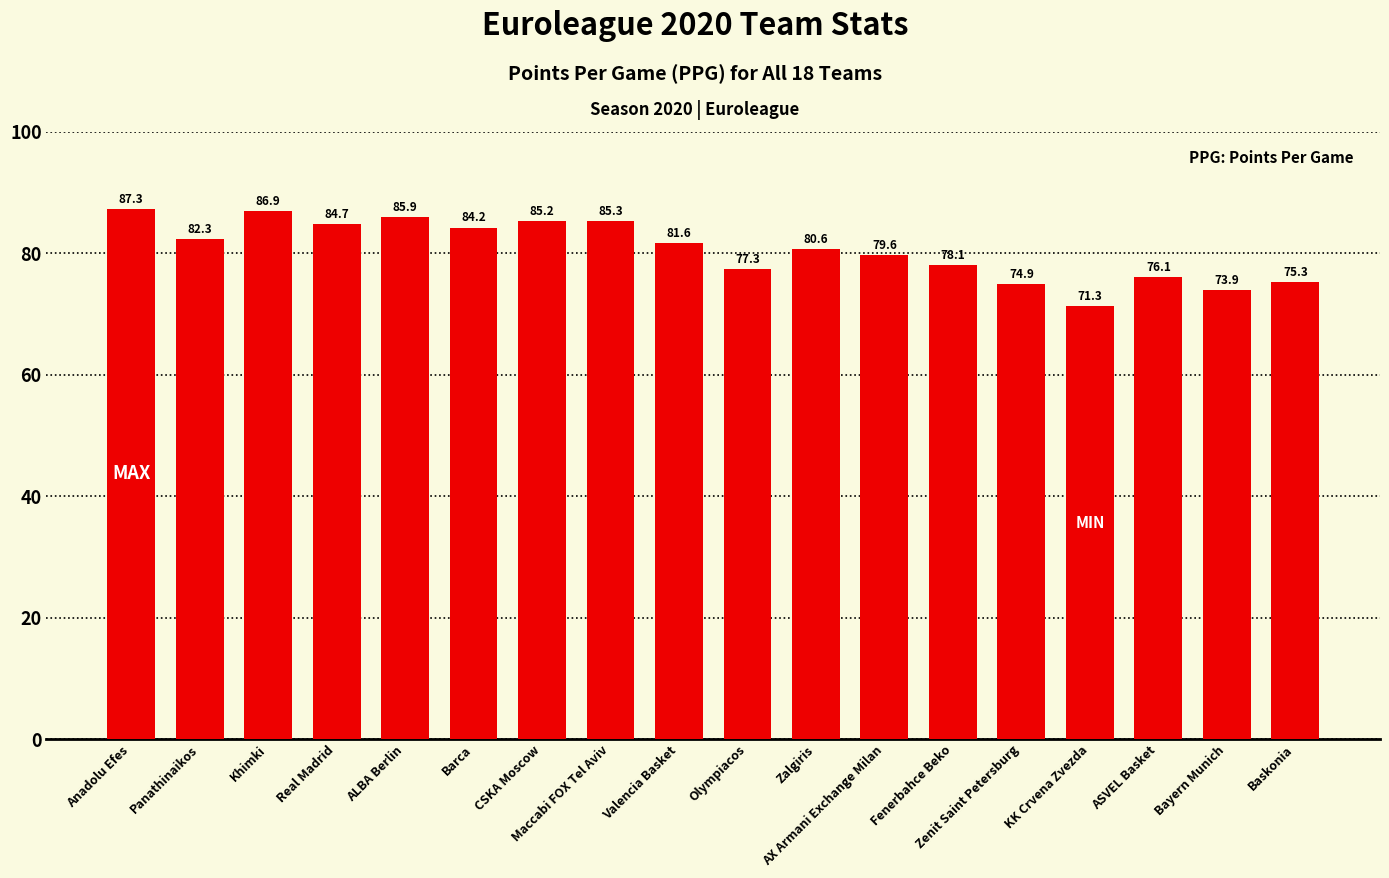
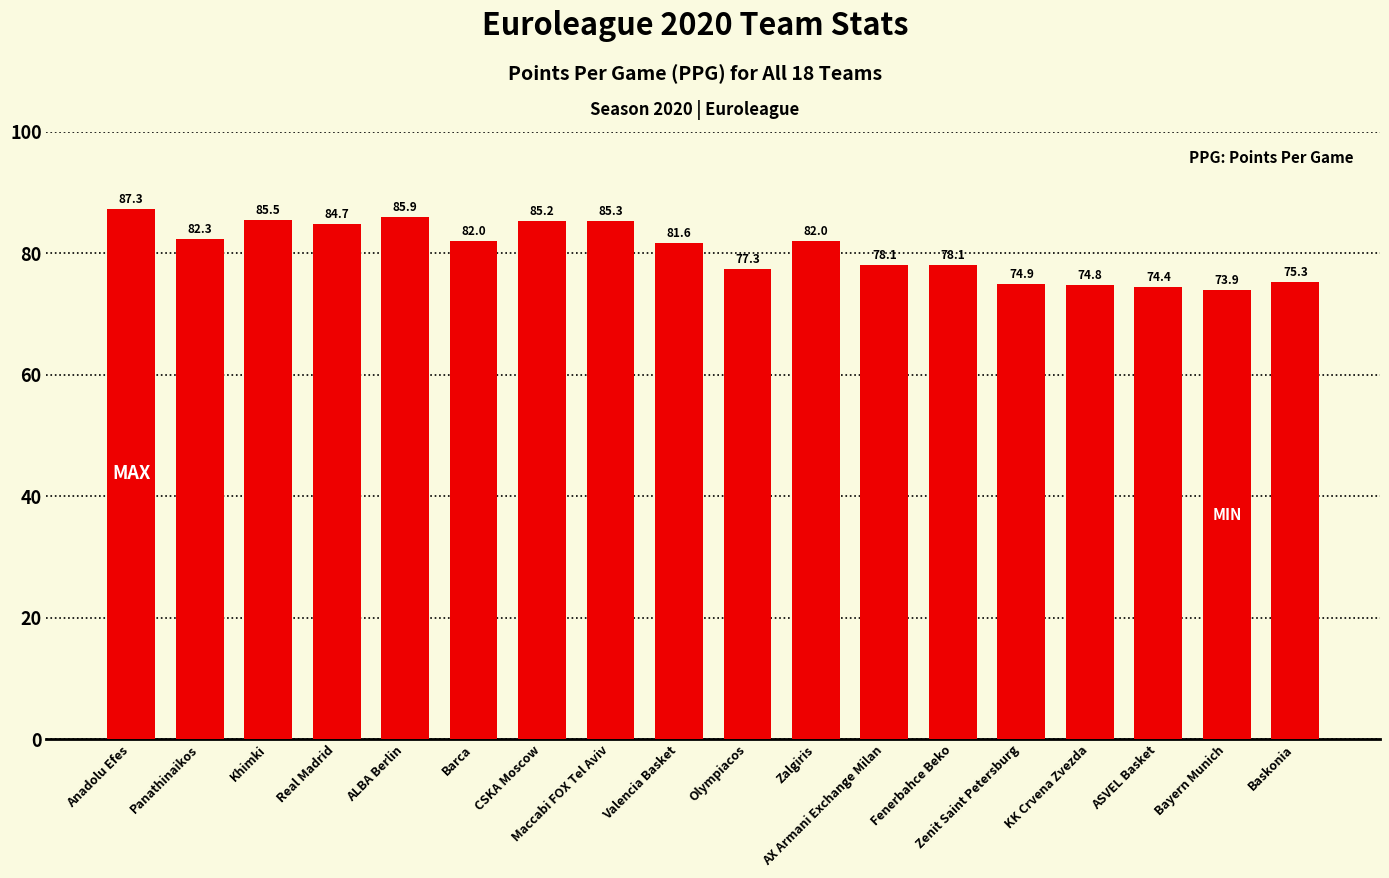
  {
    "Anadolu Efes": 87.3,
    "Panathinaikos": 82.3,
-   "Khimki": 86.9,
+   "Khimki": 85.5,
    "Real Madrid": 84.7,
    "ALBA Berlin": 85.9,
-   "Barca": 84.2,
+   "Barca": 82.0,
    "CSKA Moscow": 85.2,
    "Maccabi FOX Tel Aviv": 85.3,
    "Valencia Basket": 81.6,
    "Olympiacos": 77.3,
-   "Zalgiris": 80.6,
-   "AX Armani Exchange Milan": 79.6,
+   "Zalgiris": 82.0,
+   "AX Armani Exchange Milan": 78.1,
    "Fenerbahce Beko": 78.1,
    "Zenit Saint Petersburg": 74.9,
-   "KK Crvena Zvezda": 71.3,
-   "ASVEL Basket": 76.1,
+   "KK Crvena Zvezda": 74.8,
+   "ASVEL Basket": 74.4,
    "Bayern Munich": 73.9,
    "Baskonia": 75.3
  }
